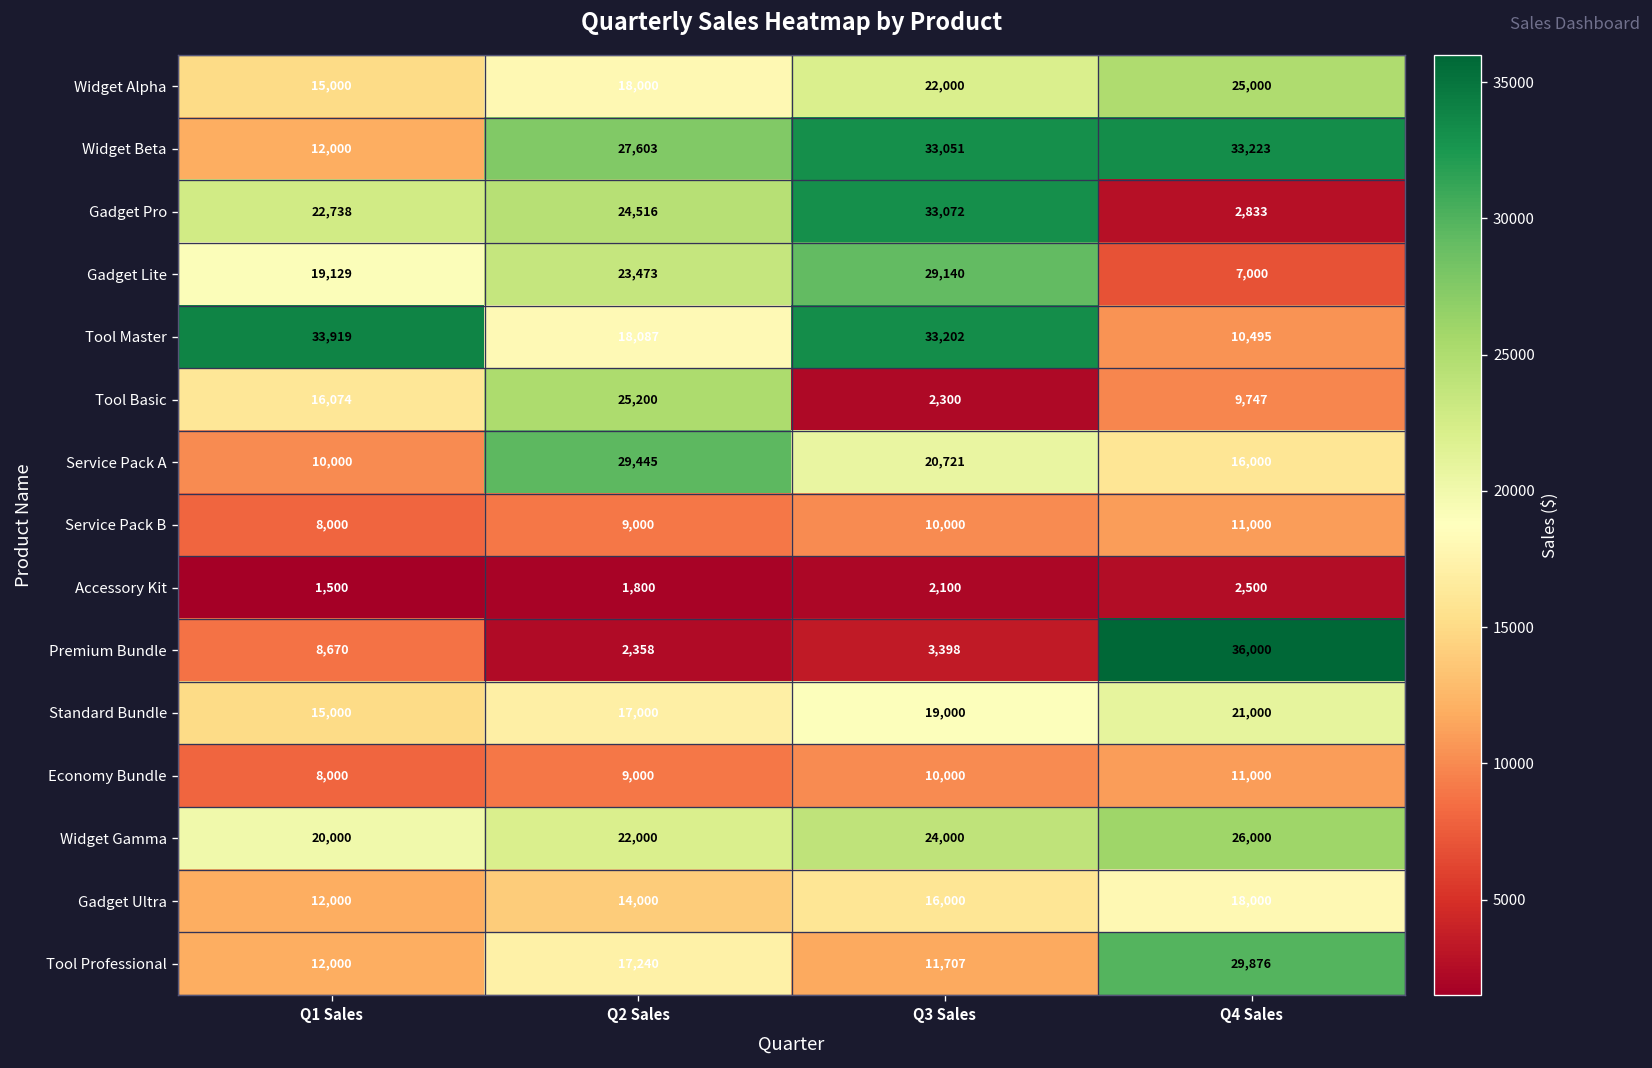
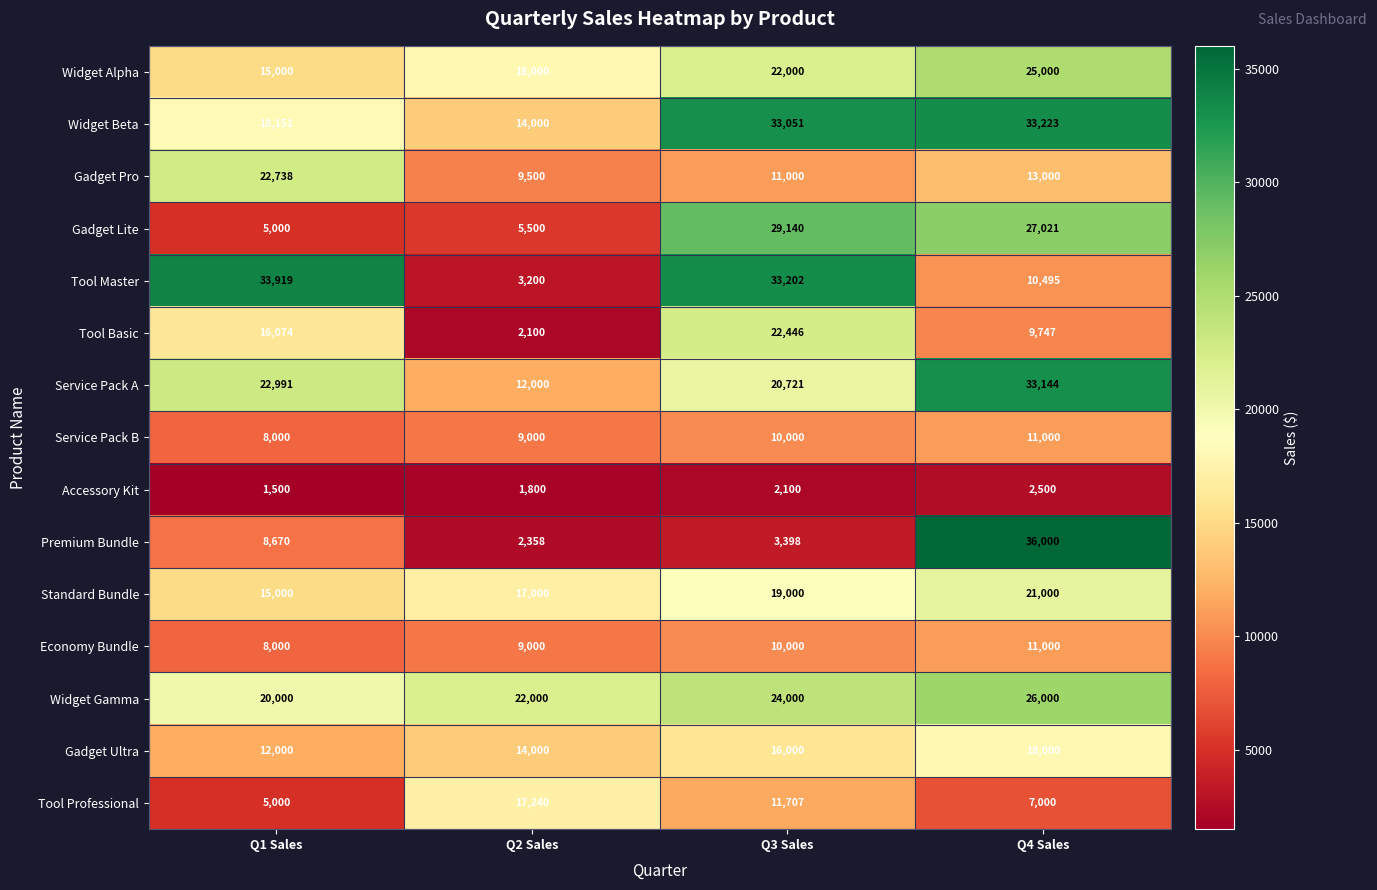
  {
    "Widget Alpha": {
      "Q1 Sales": "15,000",
      "Q2 Sales": "18,000",
      "Q3 Sales": "22,000",
      "Q4 Sales": "25,000"
    },
    "Widget Beta": {
-     "Q1 Sales": "12,000",
-     "Q2 Sales": "27,603",
+     "Q1 Sales": "18,151",
+     "Q2 Sales": "14,000",
      "Q3 Sales": "33,051",
      "Q4 Sales": "33,223"
    },
    "Gadget Pro": {
      "Q1 Sales": "22,738",
-     "Q2 Sales": "24,516",
-     "Q3 Sales": "33,072",
-     "Q4 Sales": "2,833"
+     "Q2 Sales": "9,500",
+     "Q3 Sales": "11,000",
+     "Q4 Sales": "13,000"
    },
    "Gadget Lite": {
-     "Q1 Sales": "19,129",
-     "Q2 Sales": "23,473",
+     "Q1 Sales": "5,000",
+     "Q2 Sales": "5,500",
      "Q3 Sales": "29,140",
-     "Q4 Sales": "7,000"
+     "Q4 Sales": "27,021"
    },
    "Tool Master": {
      "Q1 Sales": "33,919",
-     "Q2 Sales": "18,087",
+     "Q2 Sales": "3,200",
      "Q3 Sales": "33,202",
      "Q4 Sales": "10,495"
    },
    "Tool Basic": {
      "Q1 Sales": "16,074",
-     "Q2 Sales": "25,200",
-     "Q3 Sales": "2,300",
+     "Q2 Sales": "2,100",
+     "Q3 Sales": "22,446",
      "Q4 Sales": "9,747"
    },
    "Service Pack A": {
-     "Q1 Sales": "10,000",
-     "Q2 Sales": "29,445",
+     "Q1 Sales": "22,991",
+     "Q2 Sales": "12,000",
      "Q3 Sales": "20,721",
-     "Q4 Sales": "16,000"
+     "Q4 Sales": "33,144"
    },
    "Service Pack B": {
      "Q1 Sales": "8,000",
      "Q2 Sales": "9,000",
      "Q3 Sales": "10,000",
      "Q4 Sales": "11,000"
    },
    "Accessory Kit": {
      "Q1 Sales": "1,500",
      "Q2 Sales": "1,800",
      "Q3 Sales": "2,100",
      "Q4 Sales": "2,500"
    },
    "Premium Bundle": {
      "Q1 Sales": "8,670",
      "Q2 Sales": "2,358",
      "Q3 Sales": "3,398",
      "Q4 Sales": "36,000"
    },
    "Standard Bundle": {
      "Q1 Sales": "15,000",
      "Q2 Sales": "17,000",
      "Q3 Sales": "19,000",
      "Q4 Sales": "21,000"
    },
    "Economy Bundle": {
      "Q1 Sales": "8,000",
      "Q2 Sales": "9,000",
      "Q3 Sales": "10,000",
      "Q4 Sales": "11,000"
    },
    "Widget Gamma": {
      "Q1 Sales": "20,000",
      "Q2 Sales": "22,000",
      "Q3 Sales": "24,000",
      "Q4 Sales": "26,000"
    },
    "Gadget Ultra": {
      "Q1 Sales": "12,000",
      "Q2 Sales": "14,000",
      "Q3 Sales": "16,000",
      "Q4 Sales": "18,000"
    },
    "Tool Professional": {
-     "Q1 Sales": "12,000",
+     "Q1 Sales": "5,000",
      "Q2 Sales": "17,240",
      "Q3 Sales": "11,707",
-     "Q4 Sales": "29,876"
+     "Q4 Sales": "7,000"
    }
  }
